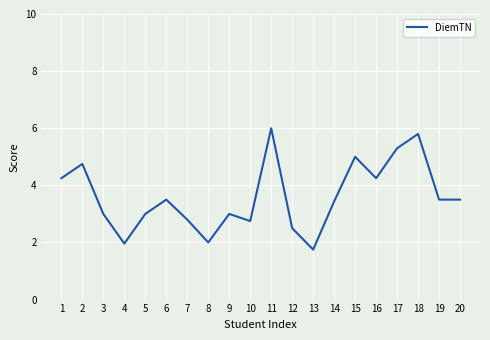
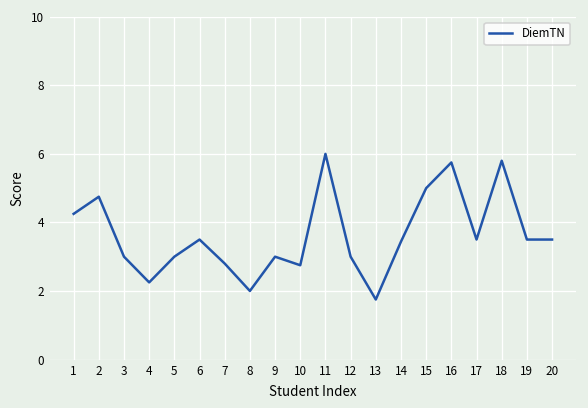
  {
    "1": 4.3,
    "2": 4.8,
    "3": 3.0,
-   "4": 2.0,
+   "4": 2.3,
    "5": 3.0,
    "6": 3.5,
    "7": 2.8,
    "8": 2.0,
    "9": 3.0,
    "10": 2.8,
    "11": 6.0,
-   "12": 2.5,
+   "12": 3.0,
    "13": 1.8,
    "14": 3.4,
    "15": 5.0,
-   "16": 4.3,
-   "17": 5.3,
+   "16": 5.8,
+   "17": 3.5,
    "18": 5.8,
    "19": 3.5,
    "20": 3.5
  }
